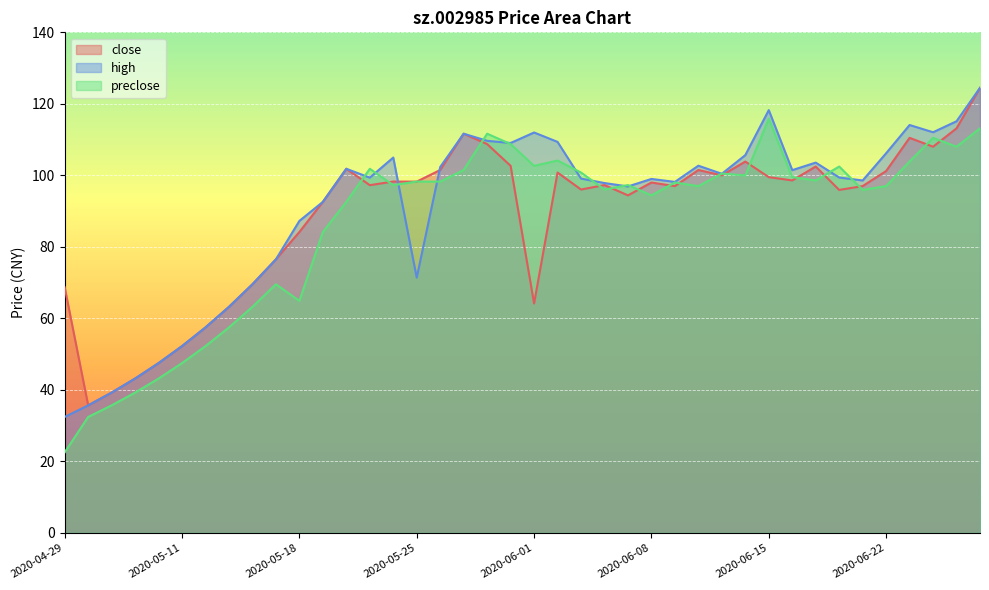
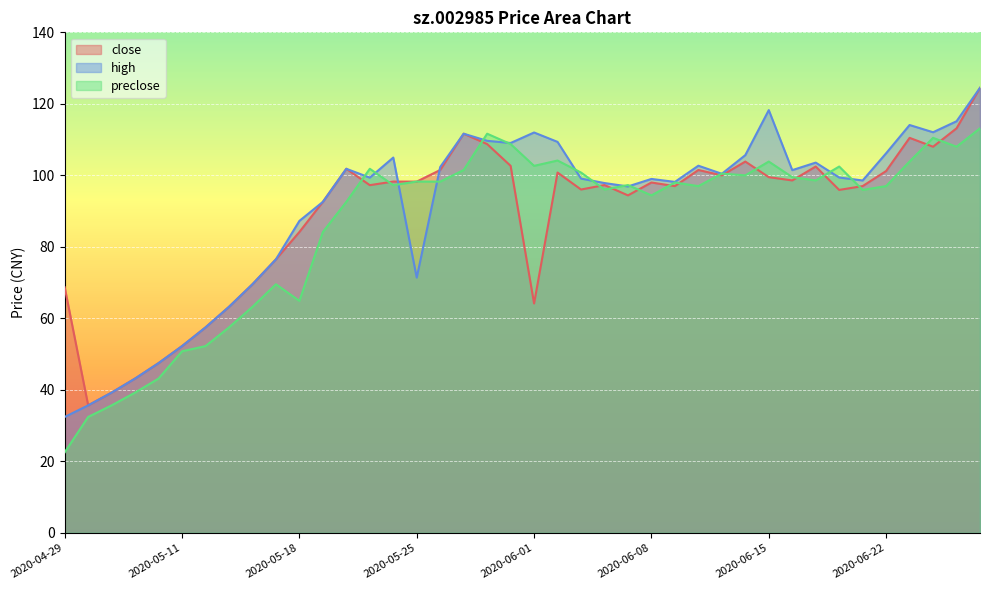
  {
    "close": {
      "2020-04-29": 69,
      "2020-05-18": 84,
      "2020-06-01": 64,
      "2020-06-08": 98,
      "2020-06-15": 100,
      "2020-06-22": 101
    },
    "high": {
      "2020-04-29": 32,
      "2020-05-18": 87,
      "2020-05-25": 71,
      "2020-06-01": 112,
      "2020-06-08": 99,
      "2020-06-15": 118,
      "2020-06-22": 106
    },
    "preclose": {
      "2020-04-29": 23,
-     "2020-05-11": 48,
+     "2020-05-11": 51,
      "2020-05-18": 65,
      "2020-06-01": 103,
      "2020-06-08": 94,
-     "2020-06-15": 116,
+     "2020-06-15": 104,
      "2020-06-22": 97
    }
  }
